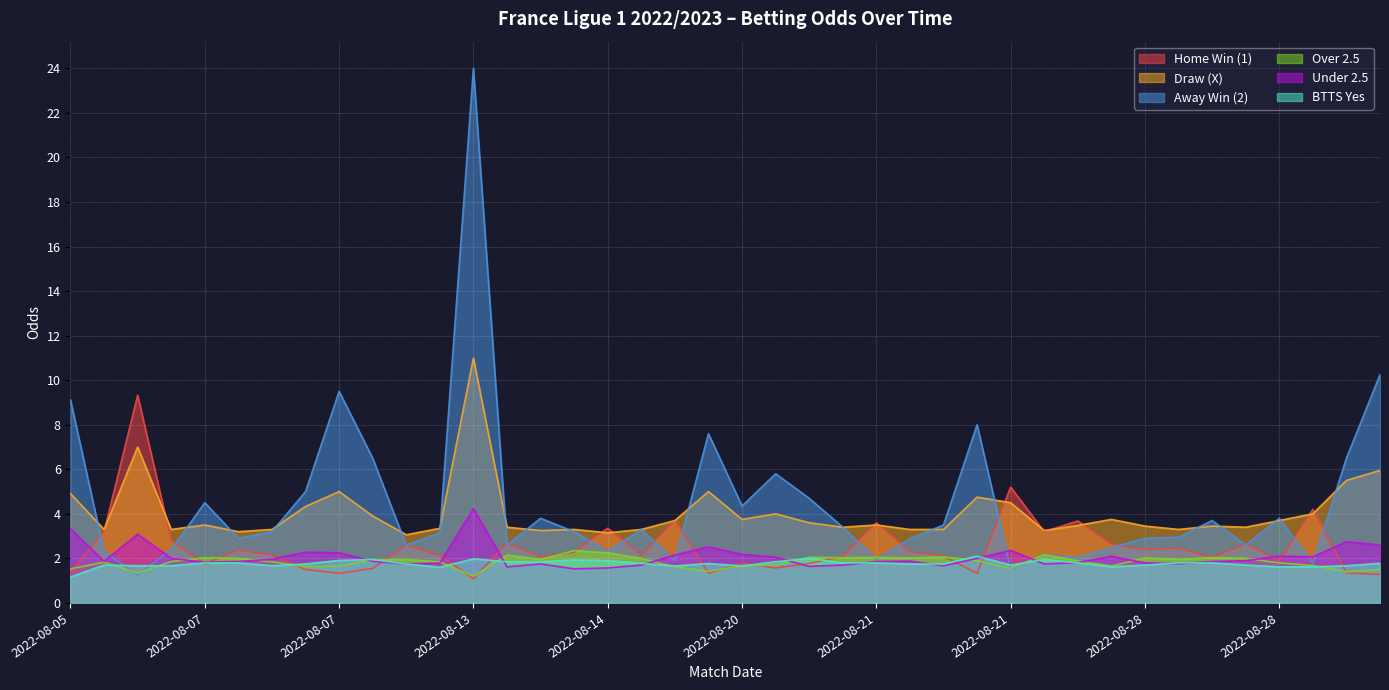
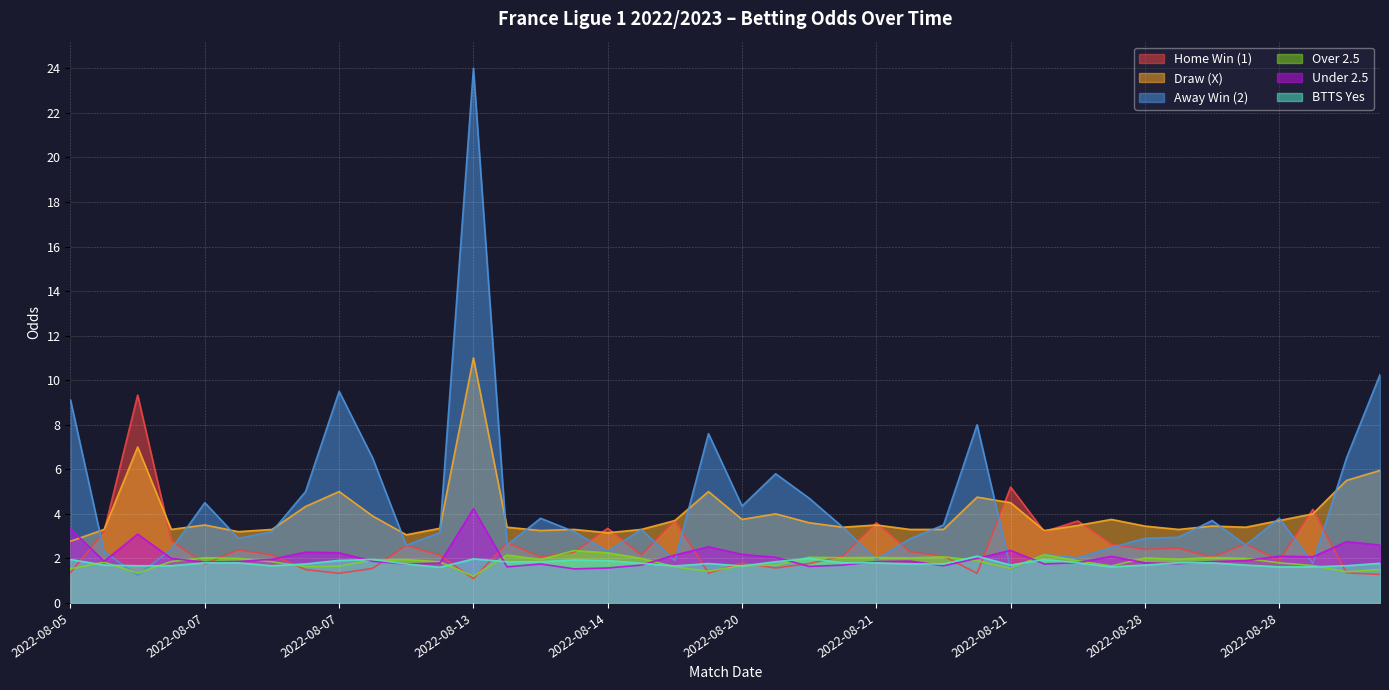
  {
    "Home Win (1)": {
      "2022-08-05": 1.4
    },
    "Draw (X)": {
-     "2022-08-05": 4.9
+     "2022-08-05": 2.8
    },
    "Away Win (2)": {
      "2022-08-05": 9.1
    },
    "Over 2.5": {
      "2022-08-05": 1.5
    },
    "Under 2.5": {
      "2022-08-05": 3.3
    },
    "BTTS Yes": {
-     "2022-08-05": 1.2
+     "2022-08-05": 2.0
    }
  }
